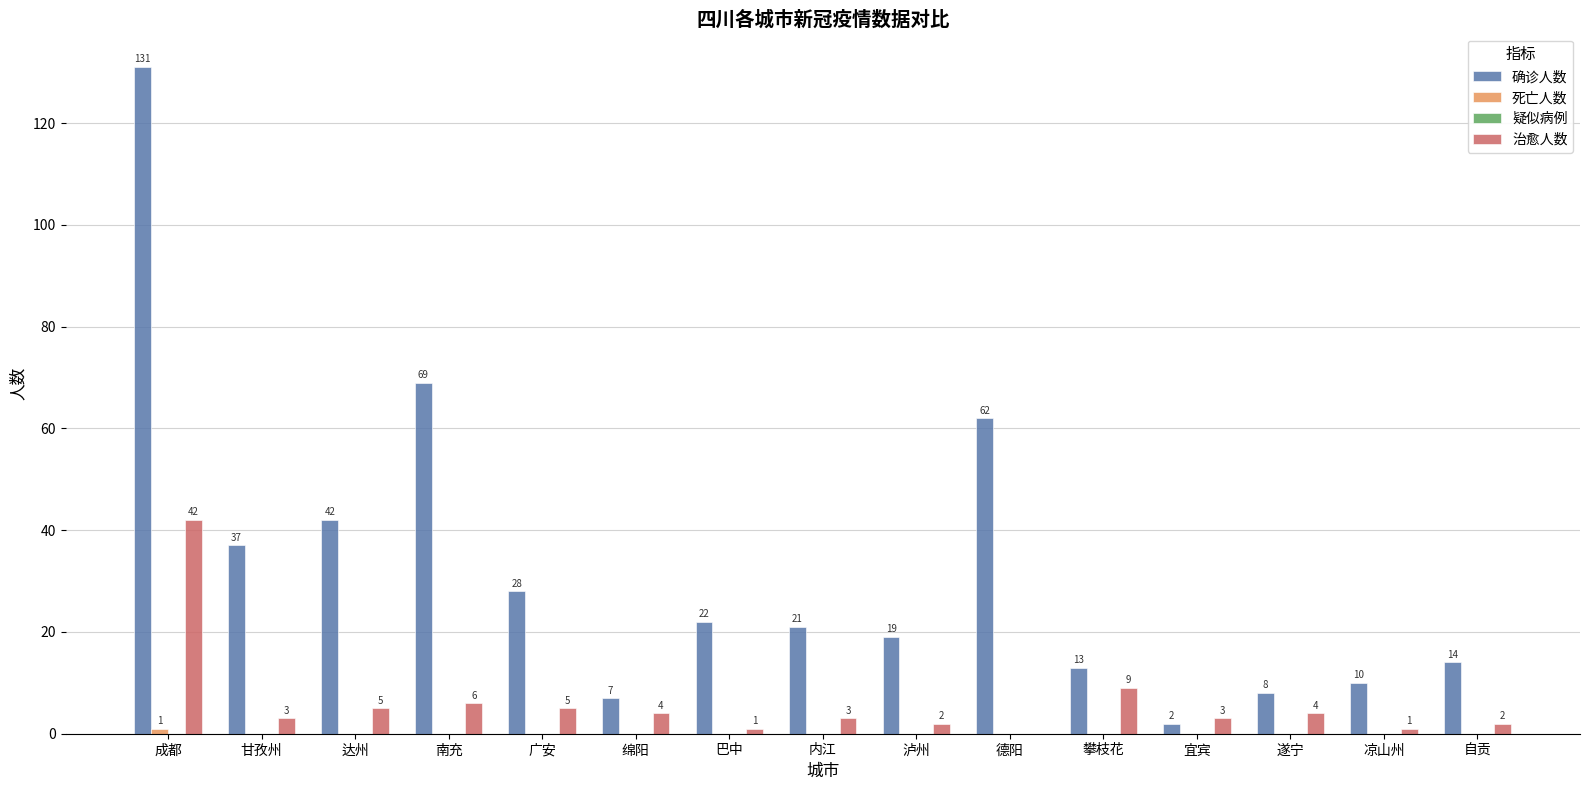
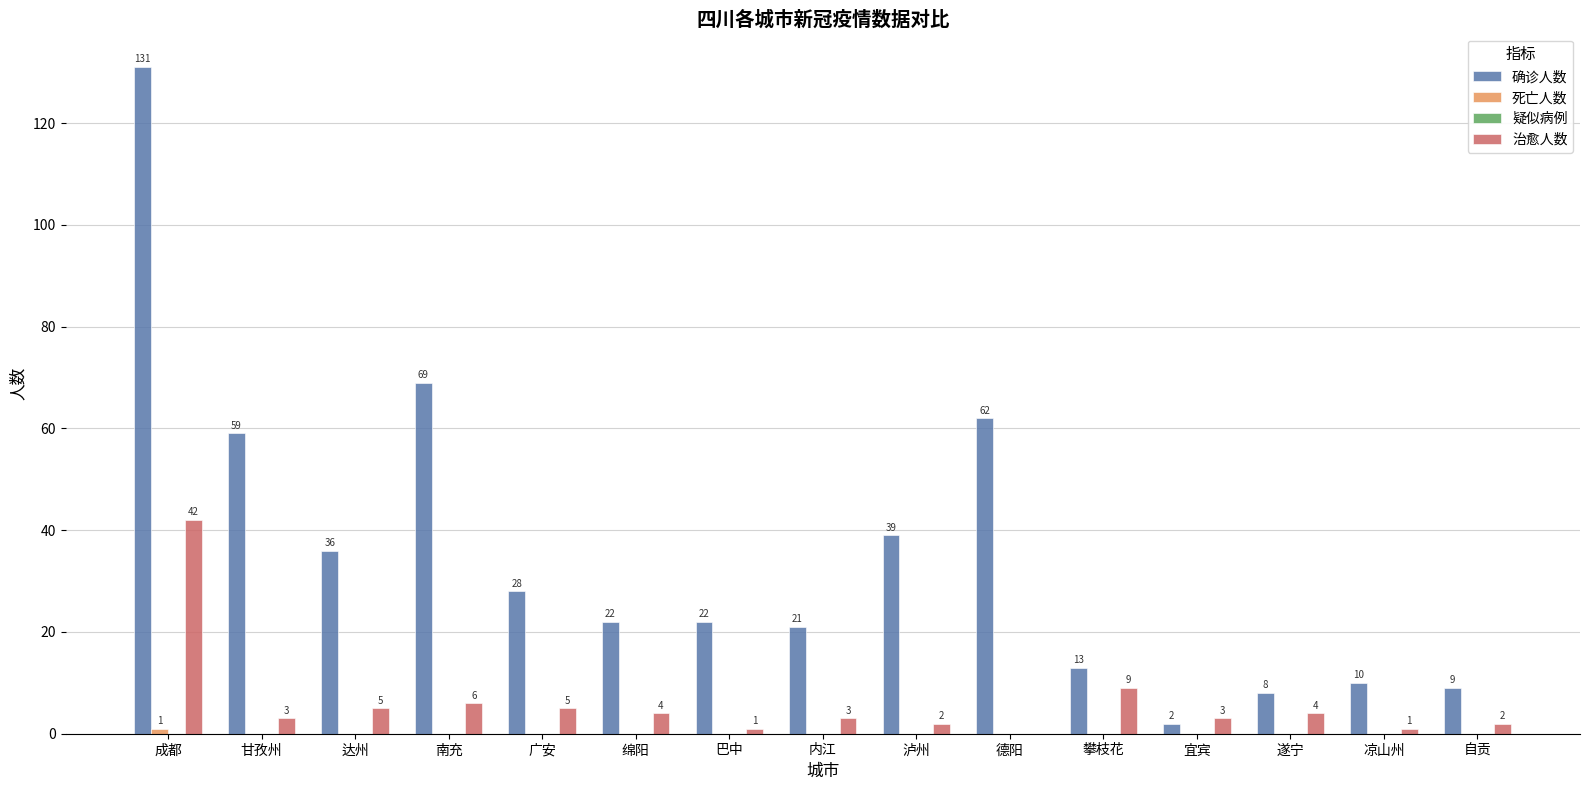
  {
    "确诊人数": {
      "成都": 131,
-     "甘孜州": 37,
-     "达州": 42,
+     "甘孜州": 59,
+     "达州": 36,
      "南充": 69,
      "广安": 28,
-     "绵阳": 7,
+     "绵阳": 22,
      "巴中": 22,
      "内江": 21,
-     "泸州": 19,
+     "泸州": 39,
      "德阳": 62,
      "攀枝花": 13,
      "宜宾": 2,
      "遂宁": 8,
      "凉山州": 10,
-     "自贡": 14
+     "自贡": 9
    },
    "疑似病例": {
      "成都": 0,
      "甘孜州": 0,
      "达州": 0,
      "南充": 0,
      "广安": 0,
      "绵阳": 0,
      "巴中": 0,
      "内江": 0,
      "泸州": 0,
      "德阳": 0,
      "攀枝花": 0,
      "宜宾": 0,
      "遂宁": 0,
      "凉山州": 0,
      "自贡": 0
    }
  }
